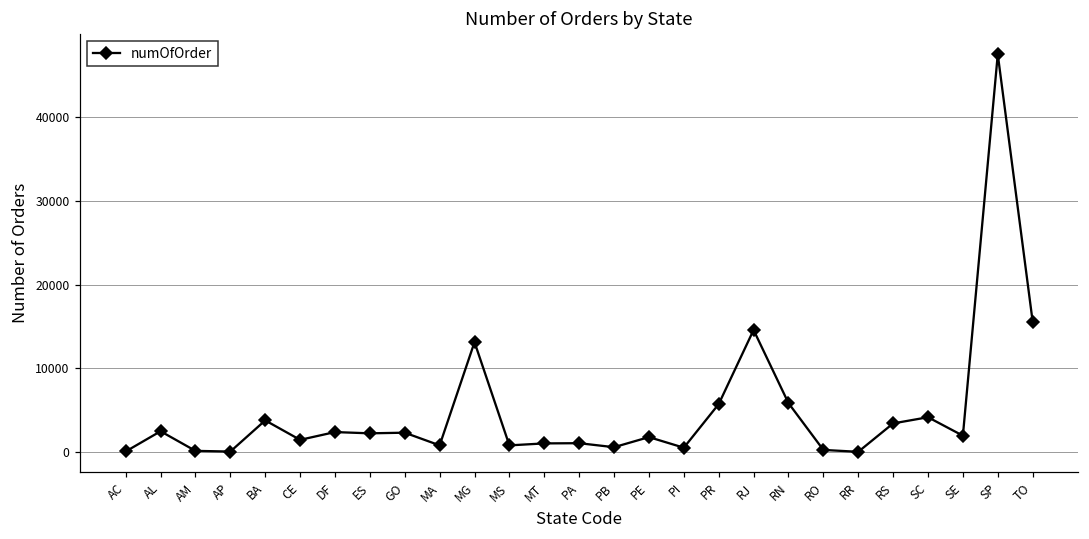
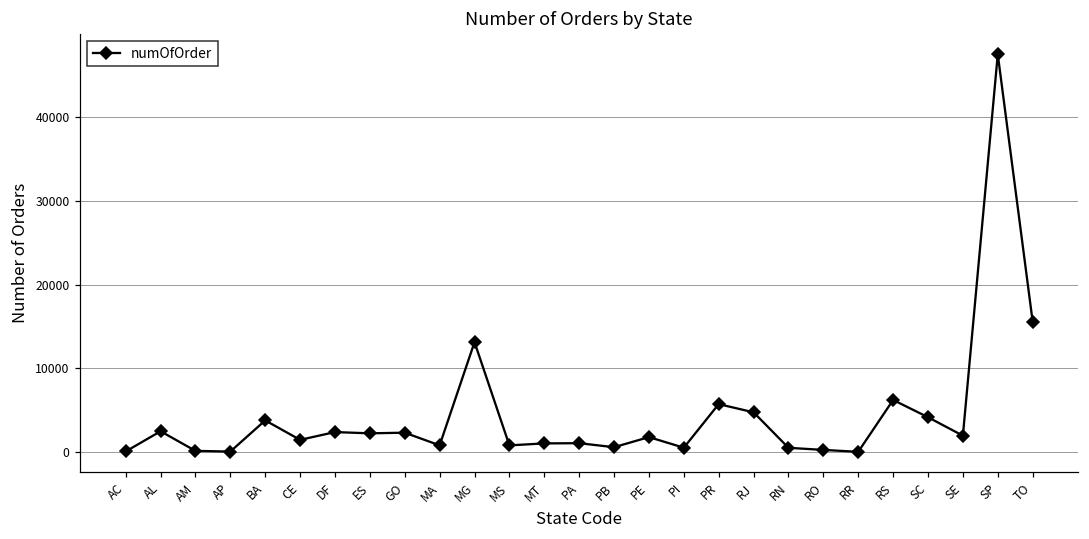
  {
    "AC": 0,
    "AL": 3000,
    "AM": 0,
    "AP": 0,
    "BA": 4000,
    "CE": 1000,
    "DF": 2000,
    "ES": 2000,
    "GO": 2000,
    "MA": 1000,
    "MG": 13000,
    "MS": 1000,
    "MT": 1000,
    "PA": 1000,
    "PB": 1000,
    "PE": 2000,
    "PI": 1000,
    "PR": 6000,
-   "RJ": 15000,
-   "RN": 6000,
+   "RJ": 5000,
+   "RN": 1000,
    "RO": 0,
    "RR": 0,
-   "RS": 3000,
+   "RS": 6000,
    "SC": 4000,
    "SE": 2000,
    "SP": 47000,
    "TO": 16000
  }
